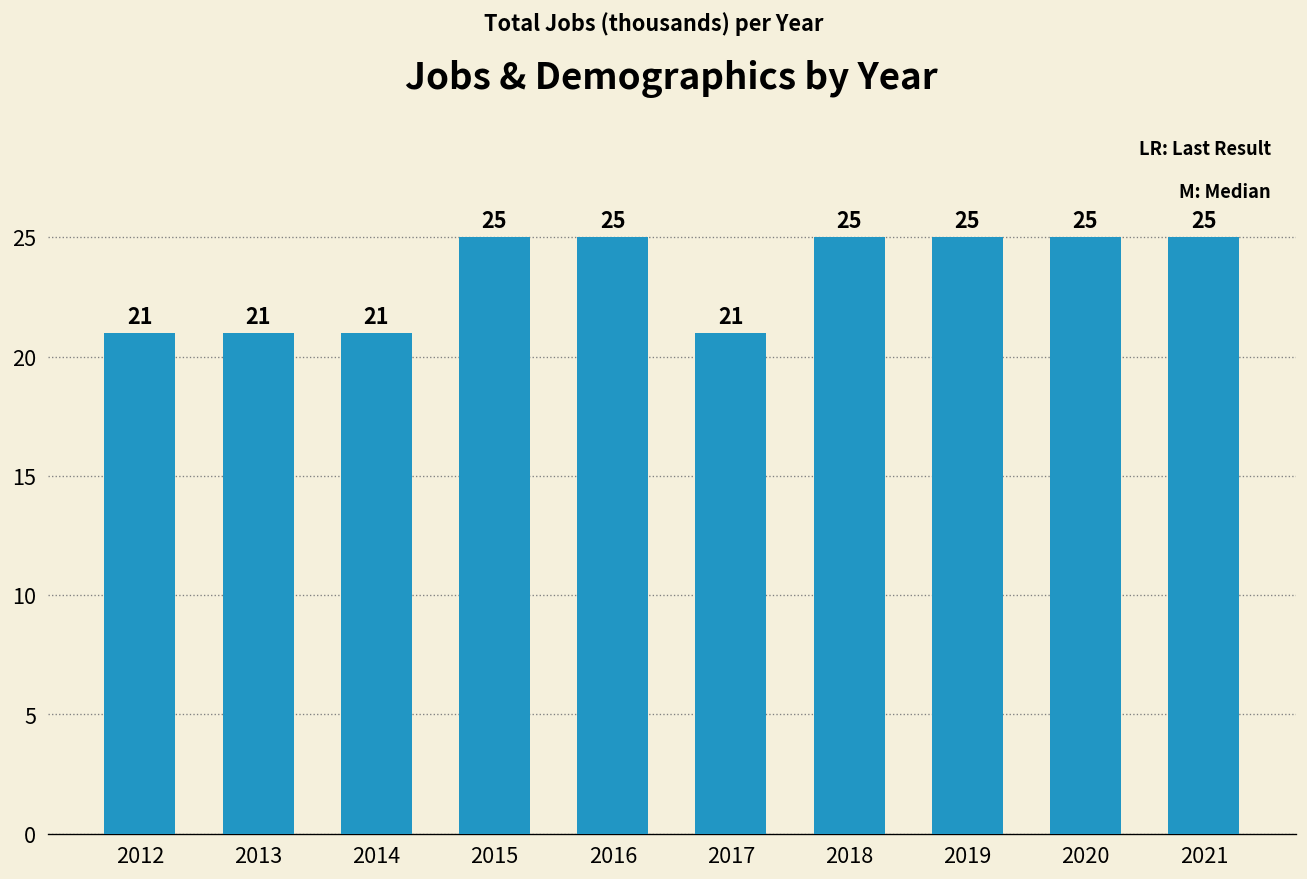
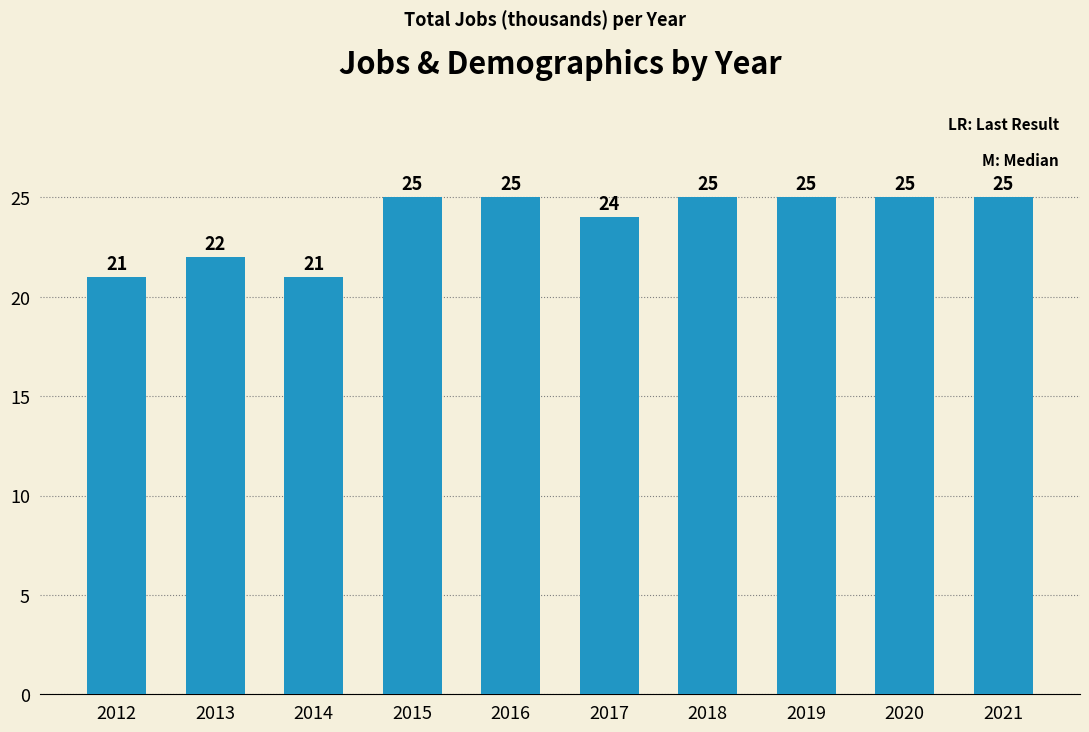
  {
    "2012": 21,
-   "2013": 21,
+   "2013": 22,
    "2014": 21,
    "2015": 25,
    "2016": 25,
-   "2017": 21,
+   "2017": 24,
    "2018": 25,
    "2019": 25,
    "2020": 25,
    "2021": 25
  }
